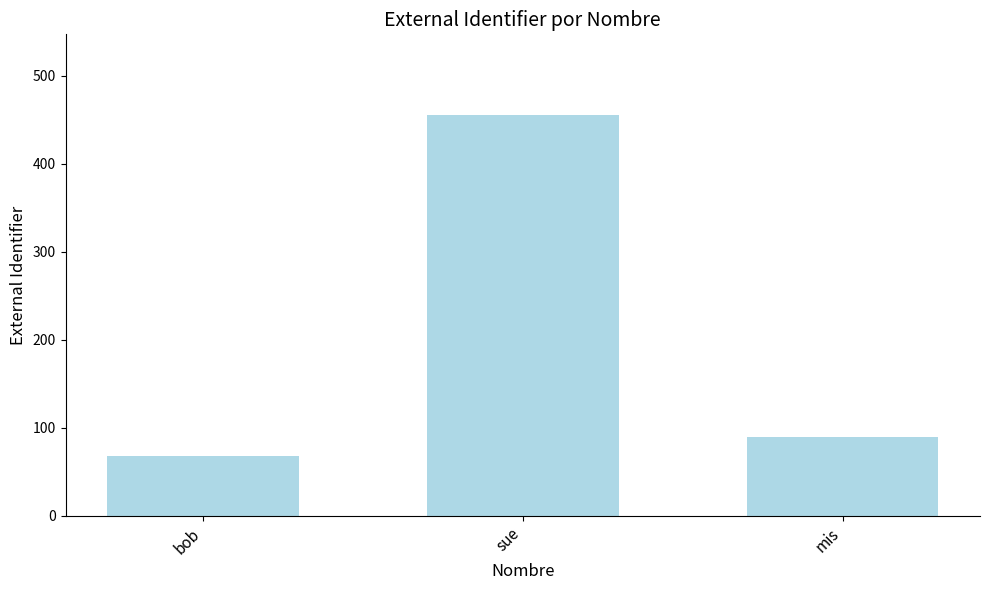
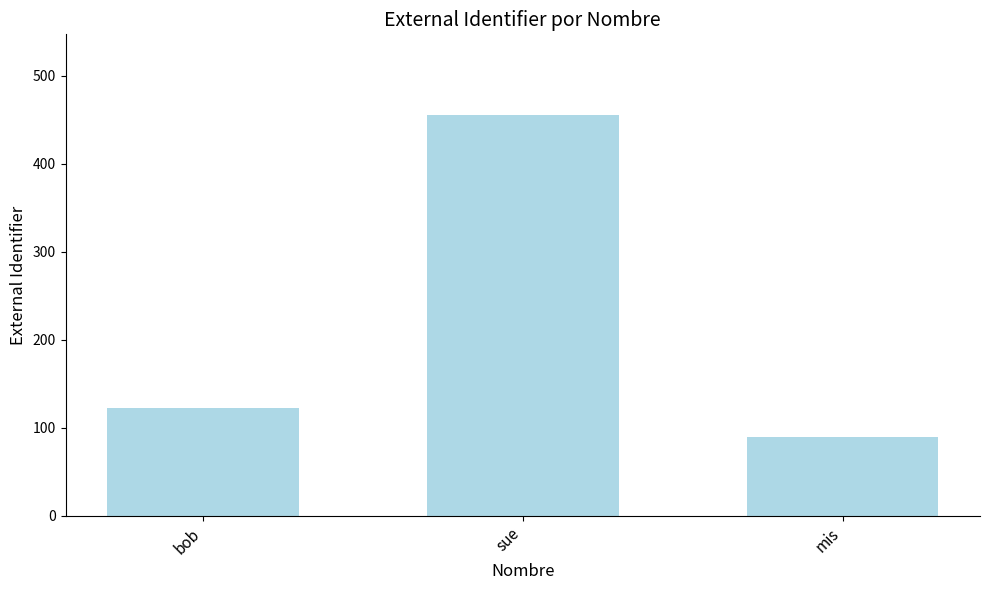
  {
-   "bob": 70,
+   "bob": 120,
    "sue": 460,
    "mis": 90
  }
